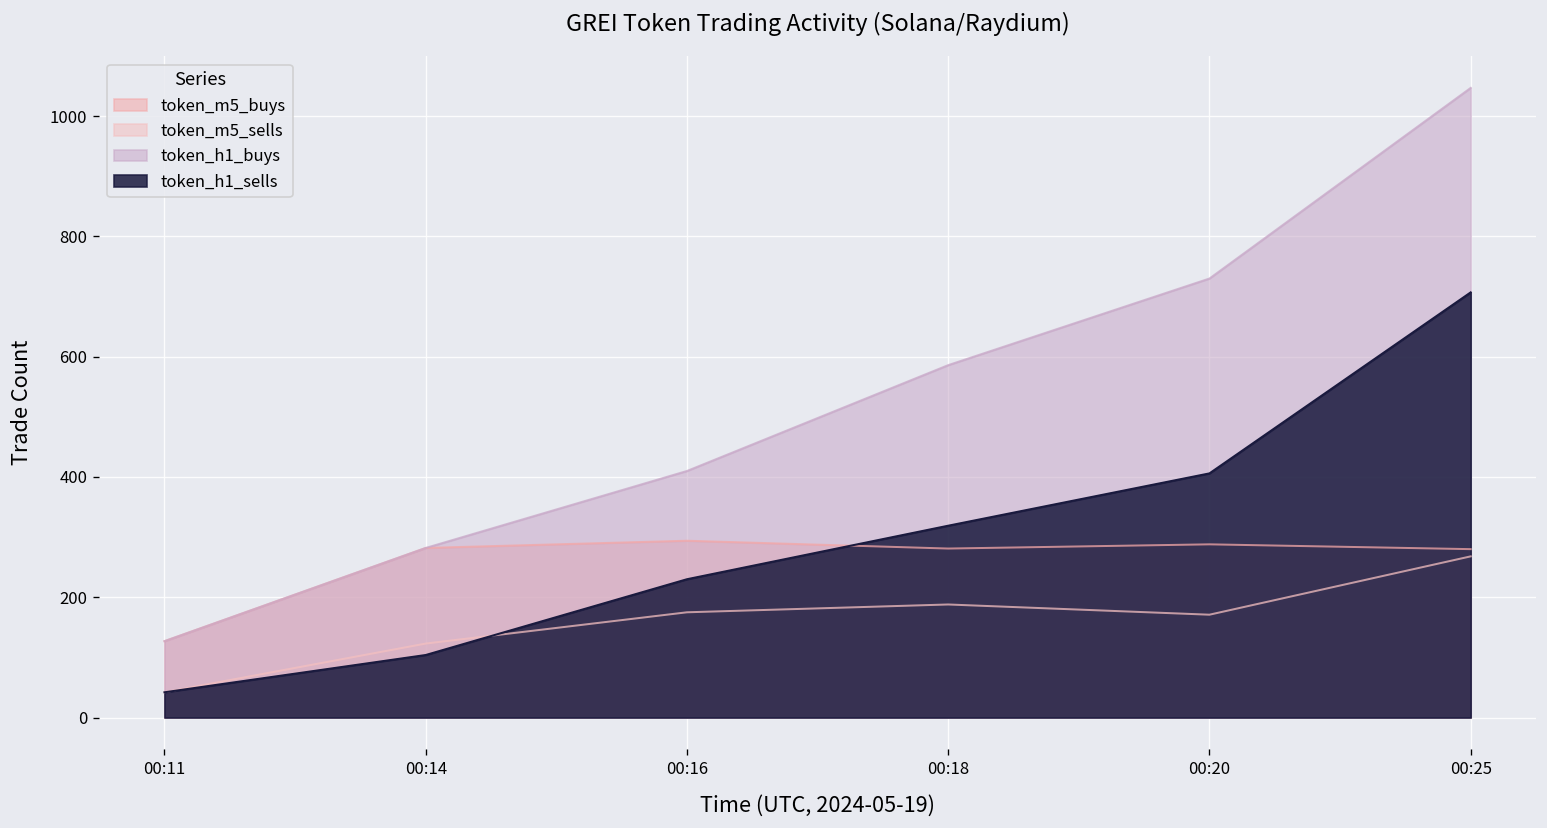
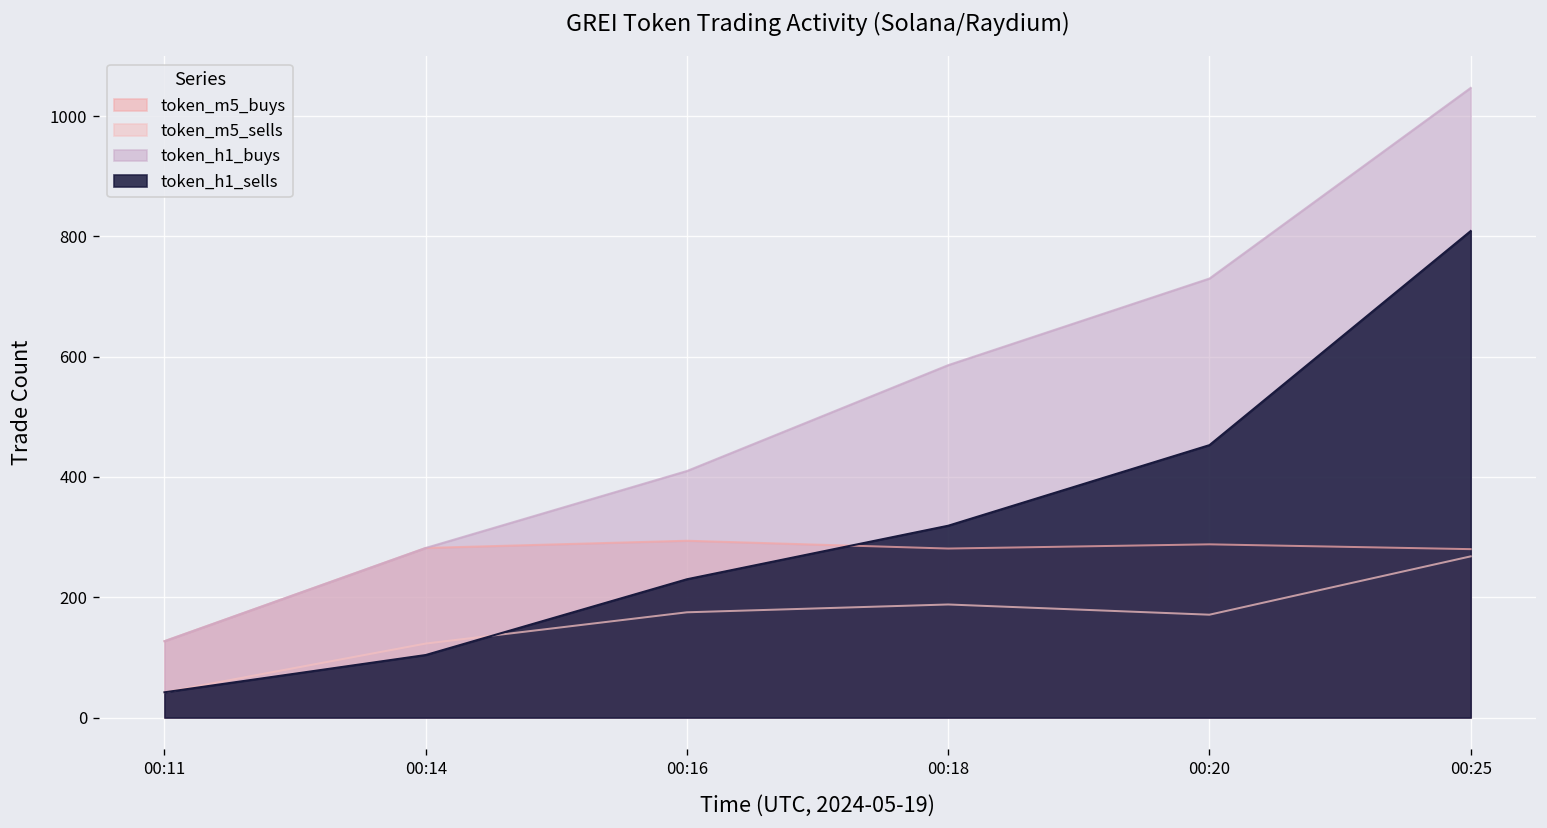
  {
    "token_h1_sells": {
      "00:14": 100,
      "00:16": 230,
      "00:18": 320,
-     "00:20": 410,
-     "00:25": 710
+     "00:20": 450,
+     "00:25": 810
    }
  }
